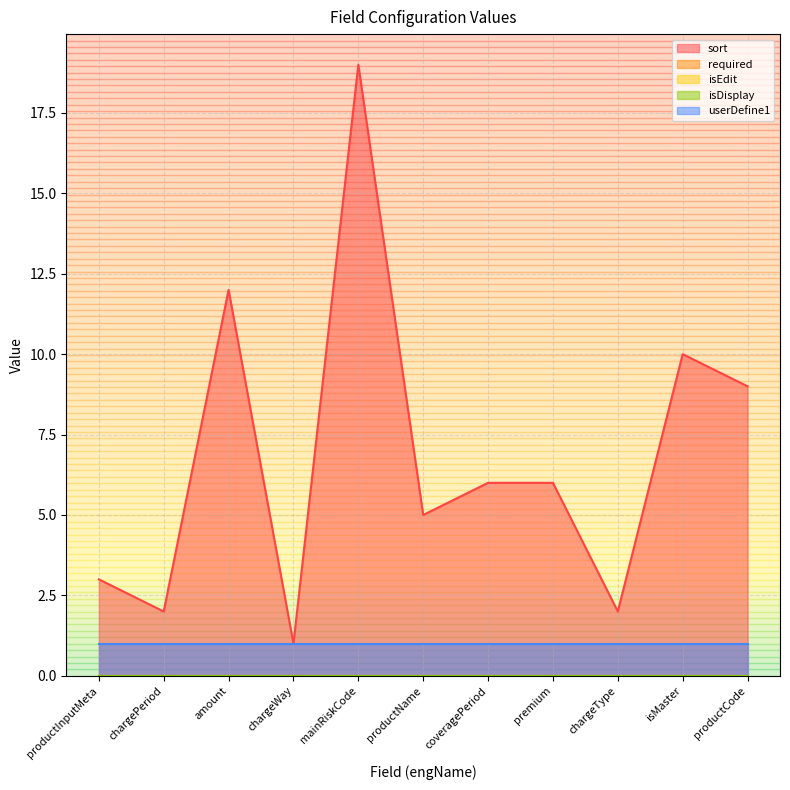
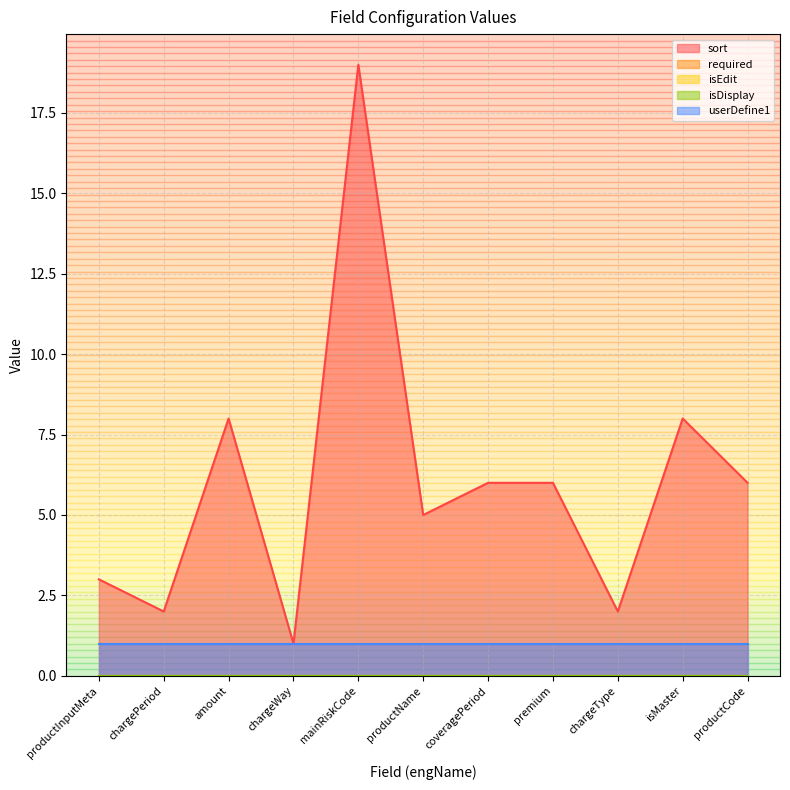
  {
    "sort": {
      "productInputMeta": 3,
      "chargePeriod": 2,
-     "amount": 12,
+     "amount": 8,
      "mainRiskCode": 19,
      "productName": 5,
      "coveragePeriod": 6,
      "premium": 6,
      "chargeType": 2,
-     "isMaster": 10,
-     "productCode": 9
+     "isMaster": 8,
+     "productCode": 6
    },
    "isDisplay": {
      "productInputMeta": 0,
      "chargePeriod": 0,
      "amount": 0,
      "chargeWay": 0,
      "mainRiskCode": 0,
      "productName": 0,
      "coveragePeriod": 0,
      "premium": 0,
      "chargeType": 0,
      "isMaster": 0,
      "productCode": 0
    },
    "userDefine1": {
      "productInputMeta": 1,
      "chargePeriod": 1,
      "amount": 1,
      "mainRiskCode": 1,
      "productName": 1,
      "coveragePeriod": 1,
      "premium": 1,
      "chargeType": 1,
      "isMaster": 1,
      "productCode": 1
    }
  }
